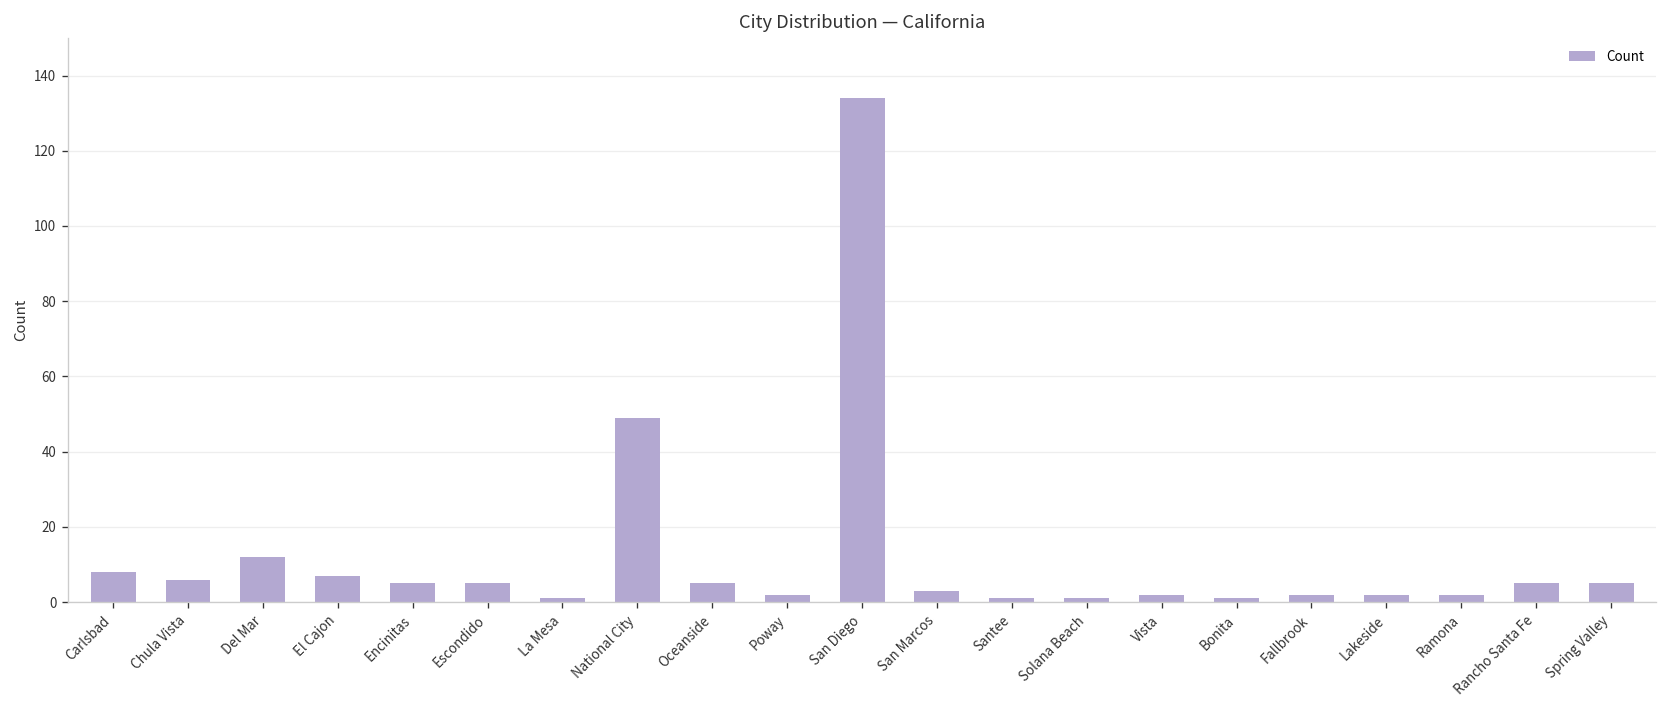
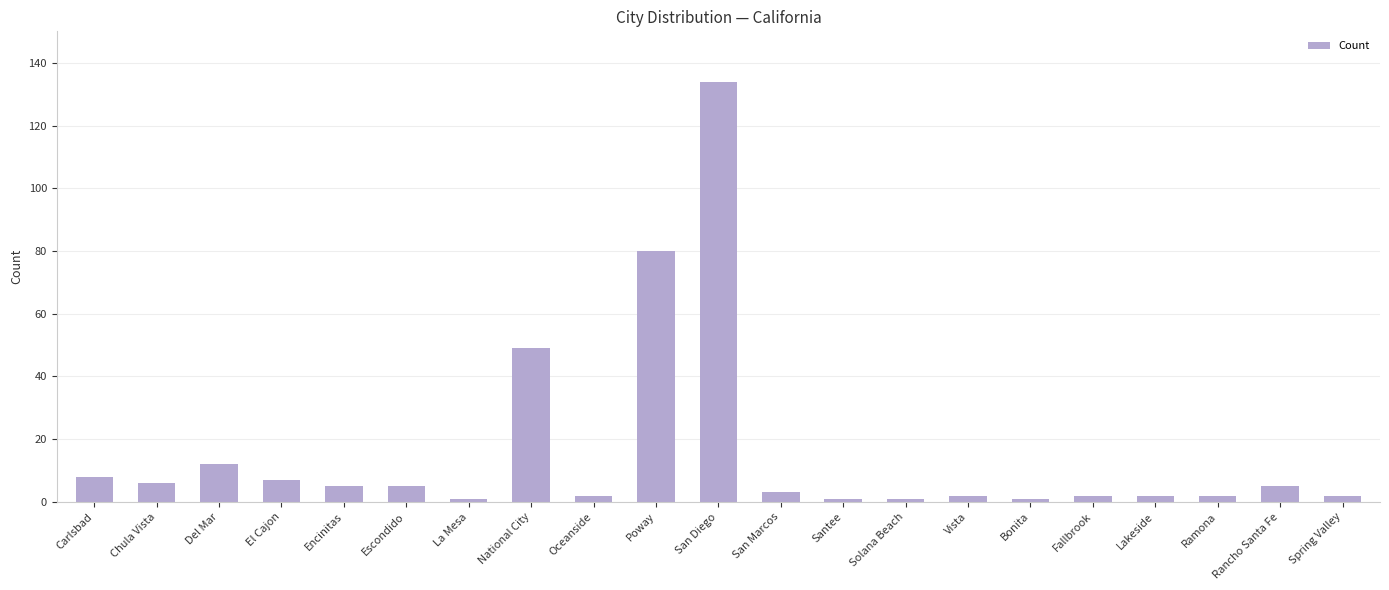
  {
    "Carlsbad": 8,
    "Chula Vista": 6,
    "Del Mar": 12,
    "El Cajon": 7,
    "Encinitas": 5,
    "Escondido": 5,
    "La Mesa": 1,
    "National City": 49,
-   "Oceanside": 5,
-   "Poway": 2,
+   "Oceanside": 2,
+   "Poway": 80,
    "San Diego": 134,
    "San Marcos": 3,
    "Santee": 1,
    "Solana Beach": 1,
    "Vista": 2,
    "Bonita": 1,
    "Fallbrook": 2,
    "Lakeside": 2,
    "Ramona": 2,
    "Rancho Santa Fe": 5,
-   "Spring Valley": 5
+   "Spring Valley": 2
  }
